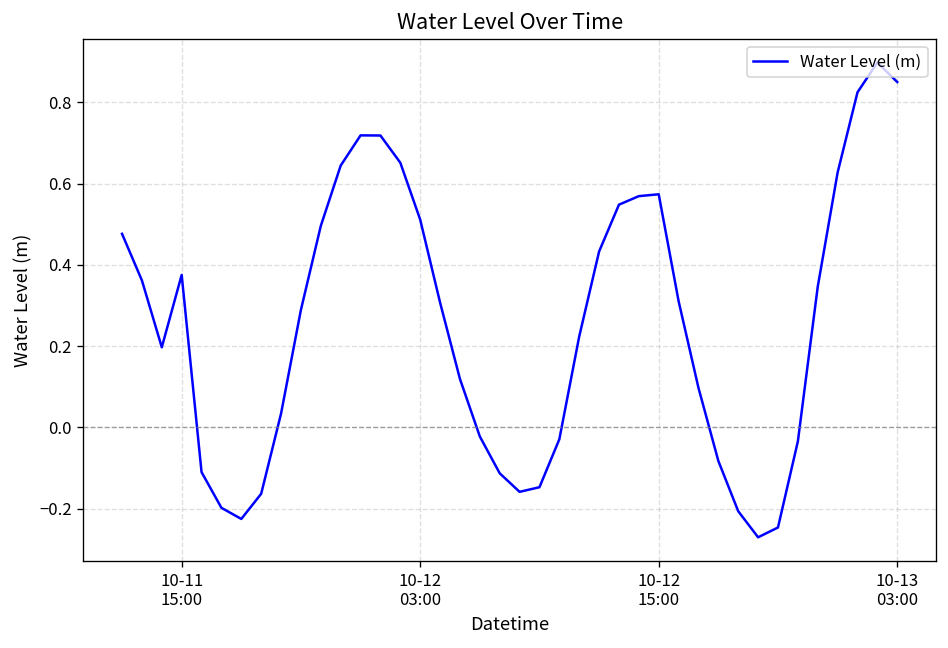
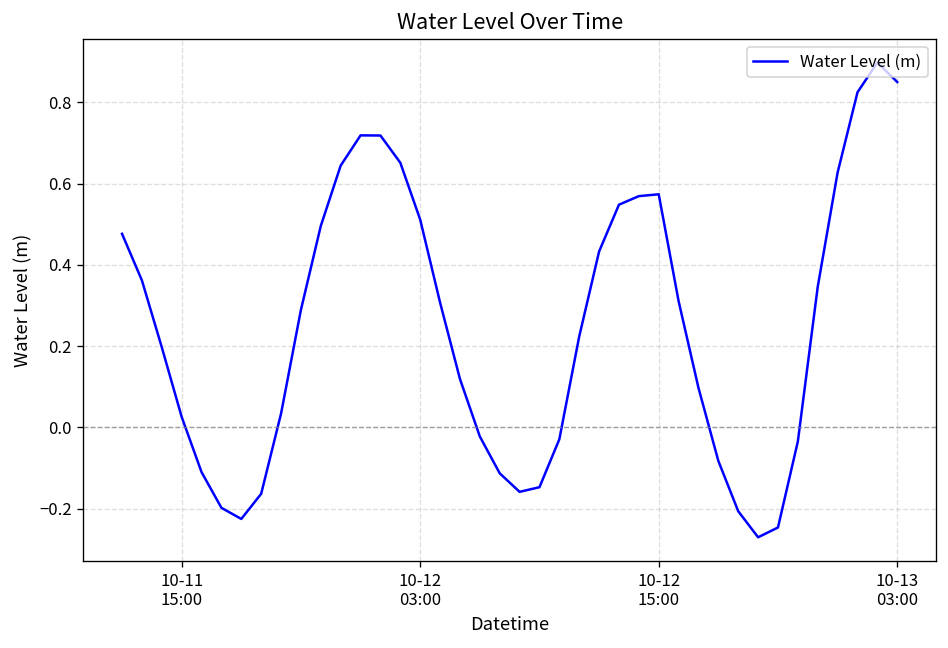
  {
-   "10-11 15:00": 0.38,
+   "10-11 15:00": 0.03,
    "10-12 03:00": 0.51,
    "10-12 15:00": 0.57,
    "10-13 03:00": 0.85
  }
